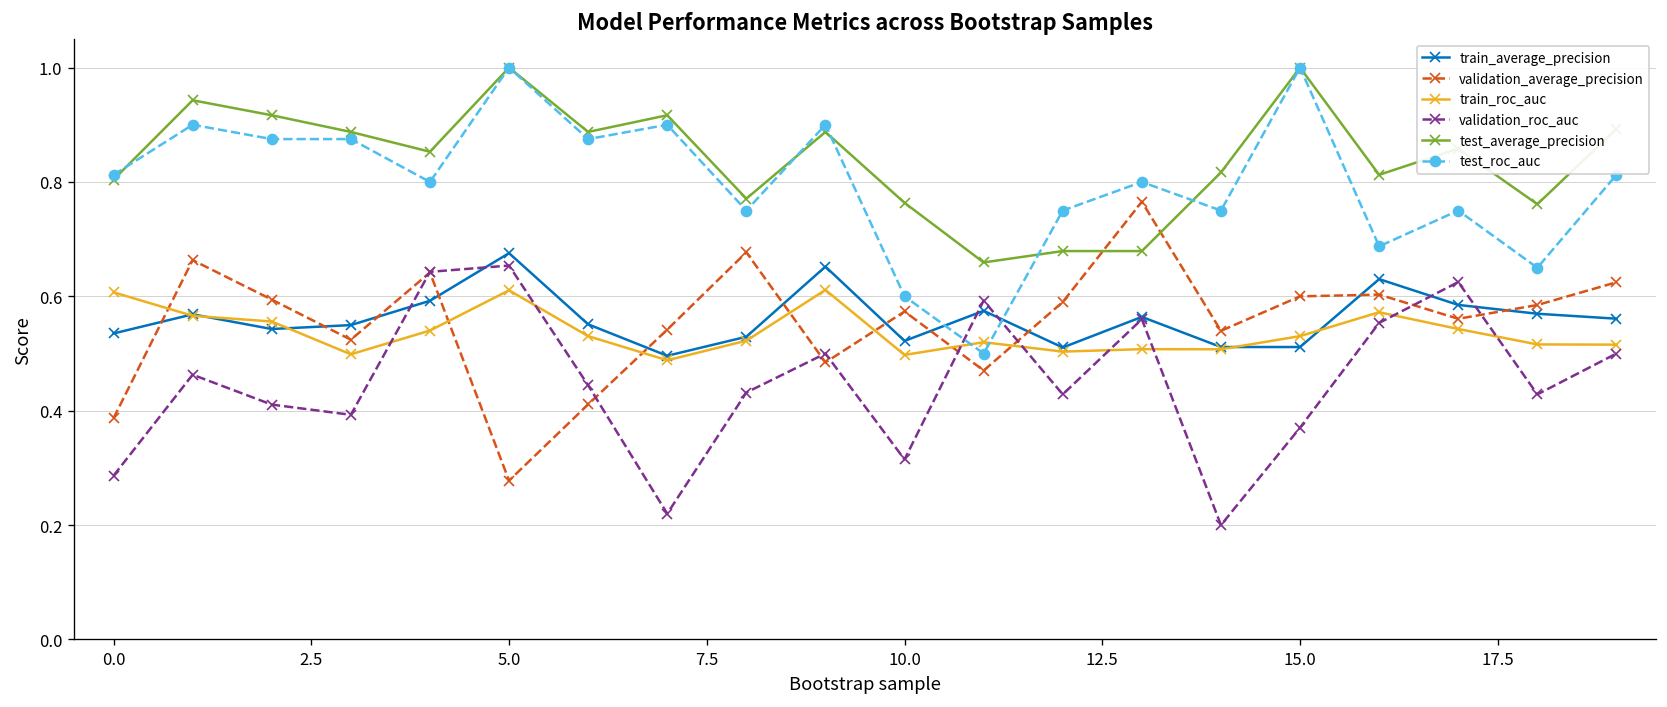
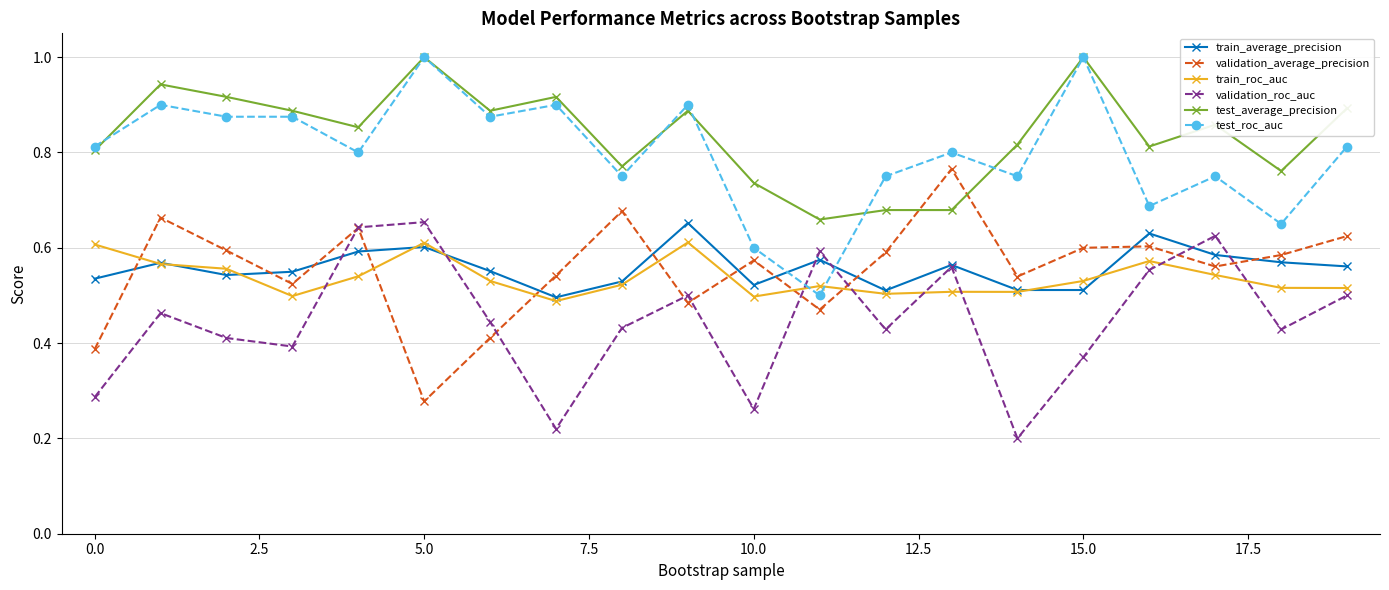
  {
    "train_average_precision": {
      "0.0": 0.54,
-     "5.0": 0.68,
+     "5.0": 0.60,
      "10.0": 0.52,
      "15.0": 0.51
    },
    "validation_average_precision": {
      "0.0": 0.39,
      "5.0": 0.28,
      "10.0": 0.57,
      "15.0": 0.60
    },
    "train_roc_auc": {
      "0.0": 0.61,
      "5.0": 0.61,
      "10.0": 0.50,
      "15.0": 0.53
    },
    "validation_roc_auc": {
      "0.0": 0.29,
      "5.0": 0.65,
-     "10.0": 0.31,
+     "10.0": 0.26,
      "15.0": 0.37
    },
    "test_average_precision": {
      "0.0": 0.80,
-     "10.0": 0.76
+     "10.0": 0.74
    },
    "test_roc_auc": {
      "0.0": 0.81,
      "10.0": 0.60
    }
  }
